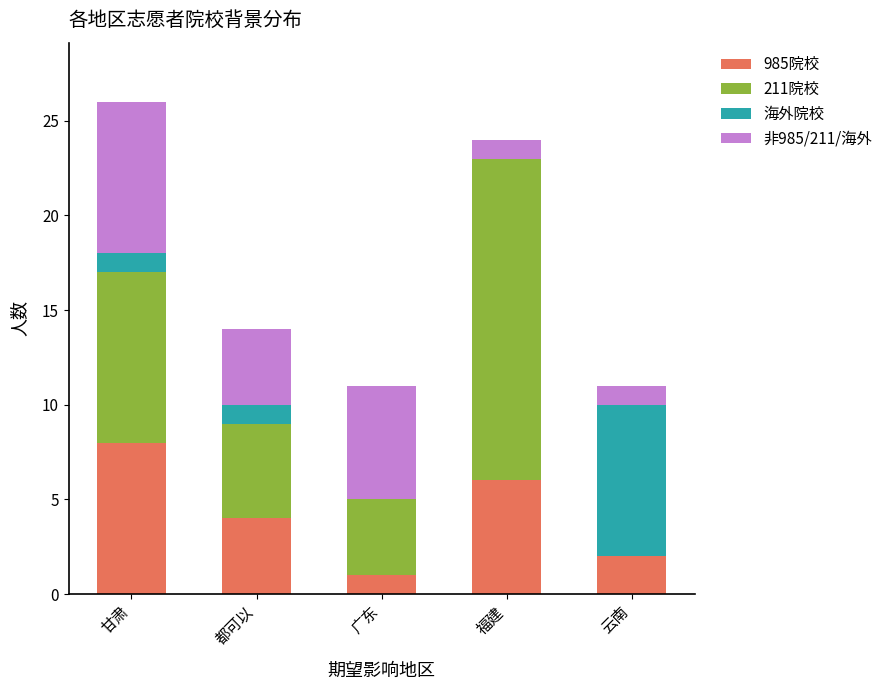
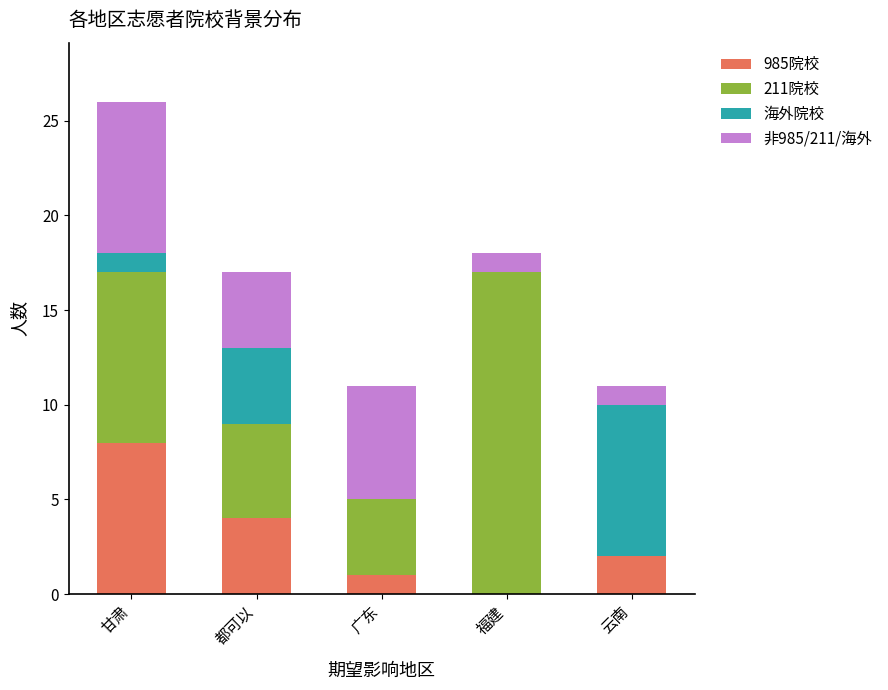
  {
    "985院校": {
      "甘肃": 8,
      "都可以": 4,
      "广东": 1,
-     "福建": 6,
+     "福建": 0,
      "云南": 2
    },
    "海外院校": {
      "甘肃": 1,
-     "都可以": 1,
+     "都可以": 4,
      "广东": 0,
      "福建": 0,
      "云南": 8
    },
    "非985/211/海外": {
      "甘肃": 8,
      "都可以": 4,
      "广东": 6,
      "福建": 1,
      "云南": 1
    }
  }
